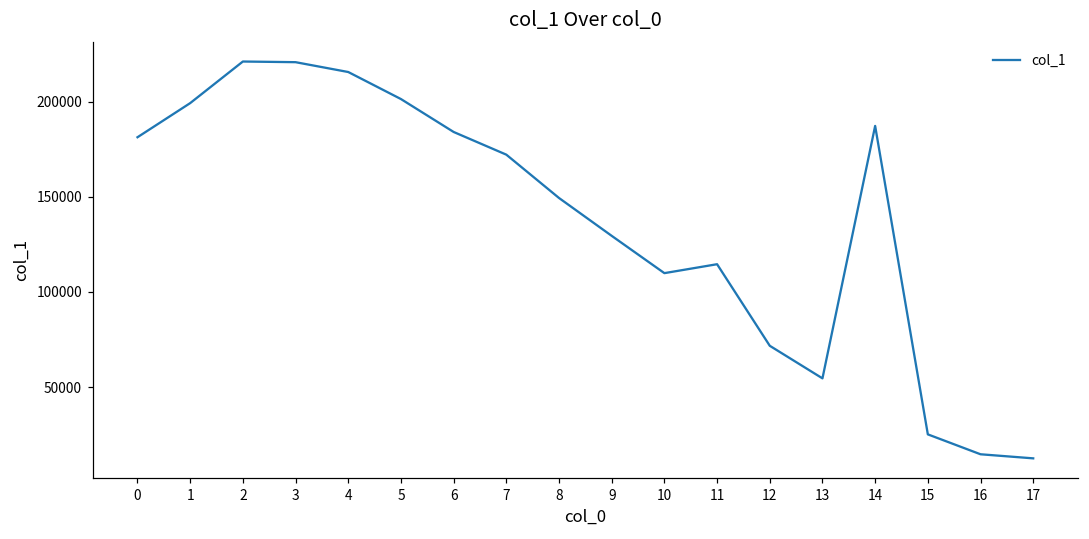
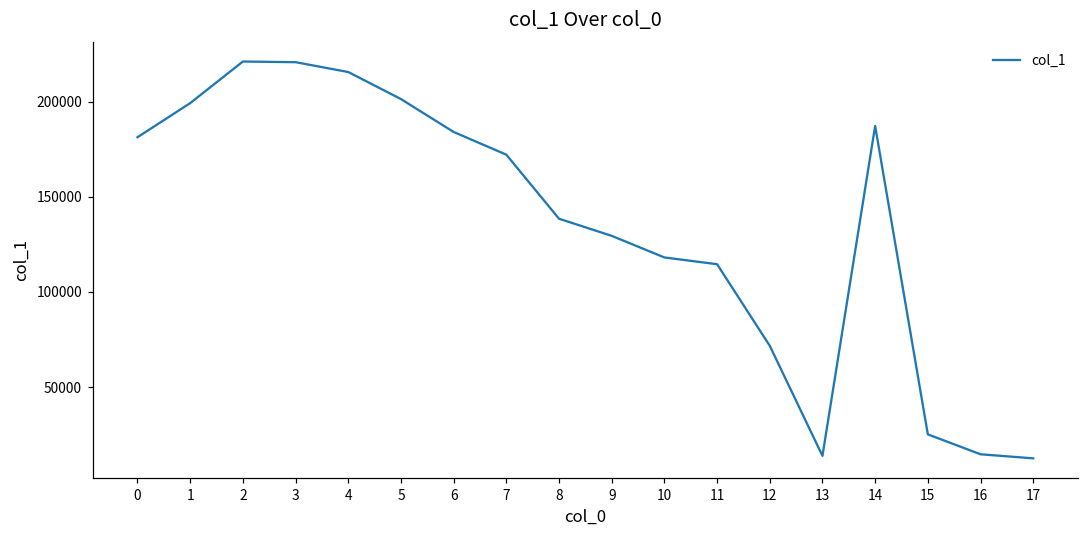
  {
    "0": 181000,
    "1": 199000,
    "2": 221000,
    "3": 221000,
    "4": 216000,
    "5": 201000,
    "6": 184000,
    "7": 172000,
-   "8": 149000,
+   "8": 138000,
    "9": 129000,
-   "10": 110000,
+   "10": 118000,
    "11": 115000,
    "12": 72000,
-   "13": 55000,
+   "13": 14000,
    "14": 187000,
    "15": 25000,
    "16": 15000,
    "17": 13000
  }
